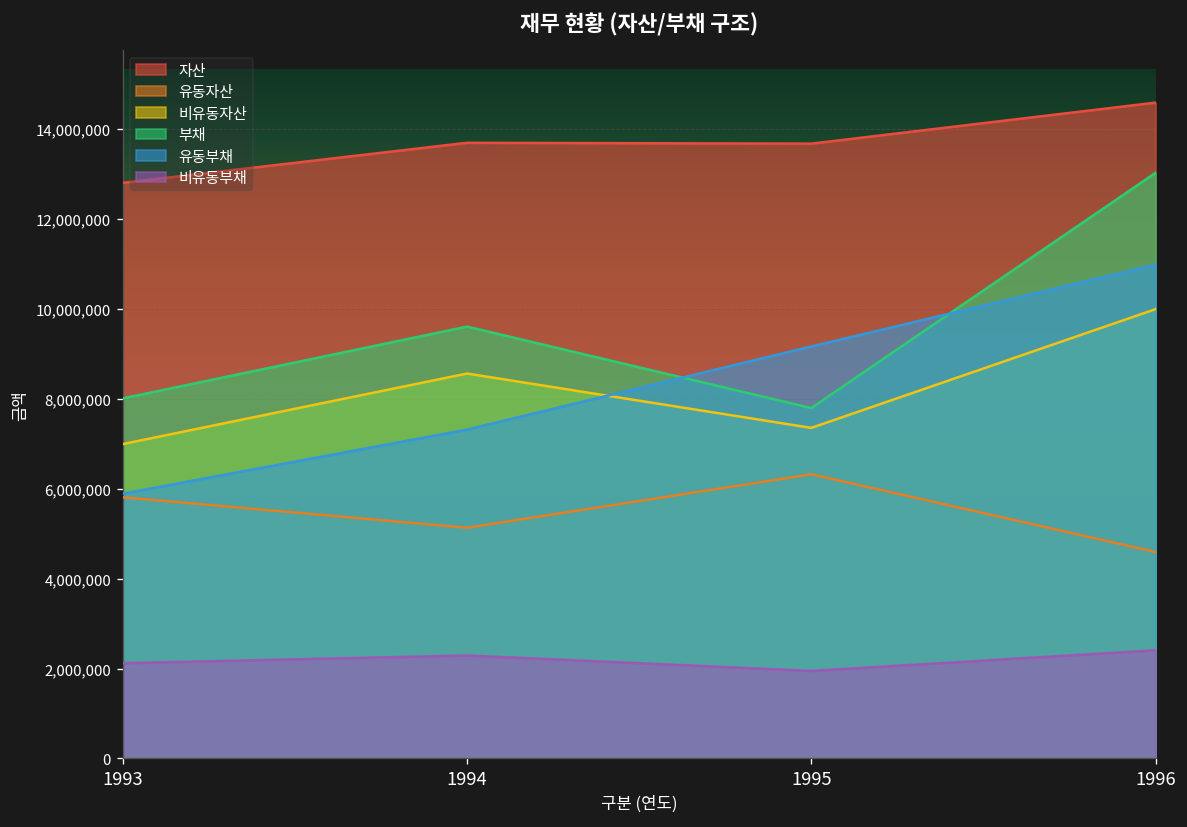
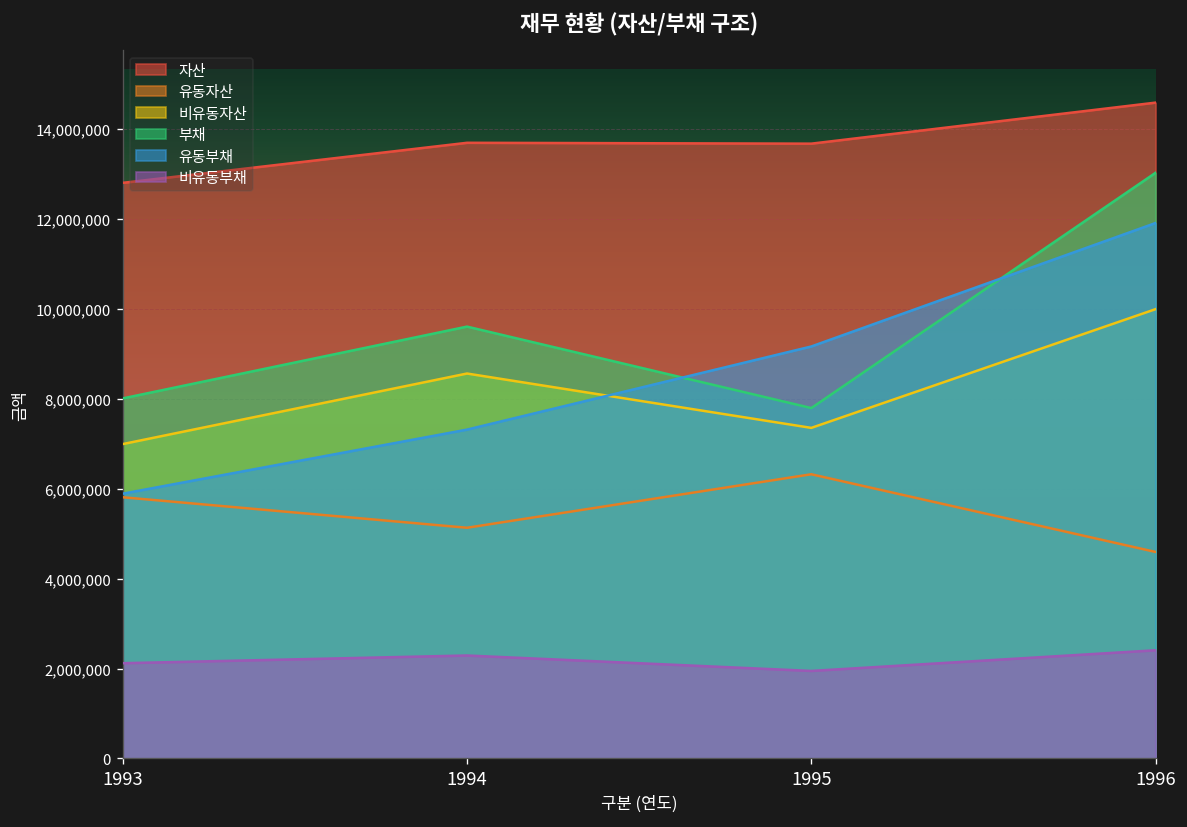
  {
    "비유동자산": {
      "1993": "7,000,000",
      "1994": "8,600,000",
      "1995": "7,400,000",
      "1996": "10,000,000"
    },
    "부채": {
      "1993": "8,000,000",
      "1994": "9,600,000",
      "1995": "7,800,000",
      "1996": "13,000,000"
    },
    "유동부채": {
      "1993": "5,900,000",
      "1994": "7,300,000",
      "1995": "9,200,000",
-     "1996": "11,000,000"
+     "1996": "11,900,000"
    },
    "비유동부채": {
      "1993": "2,100,000",
      "1994": "2,300,000",
      "1995": "1,900,000",
      "1996": "2,400,000"
    }
  }
